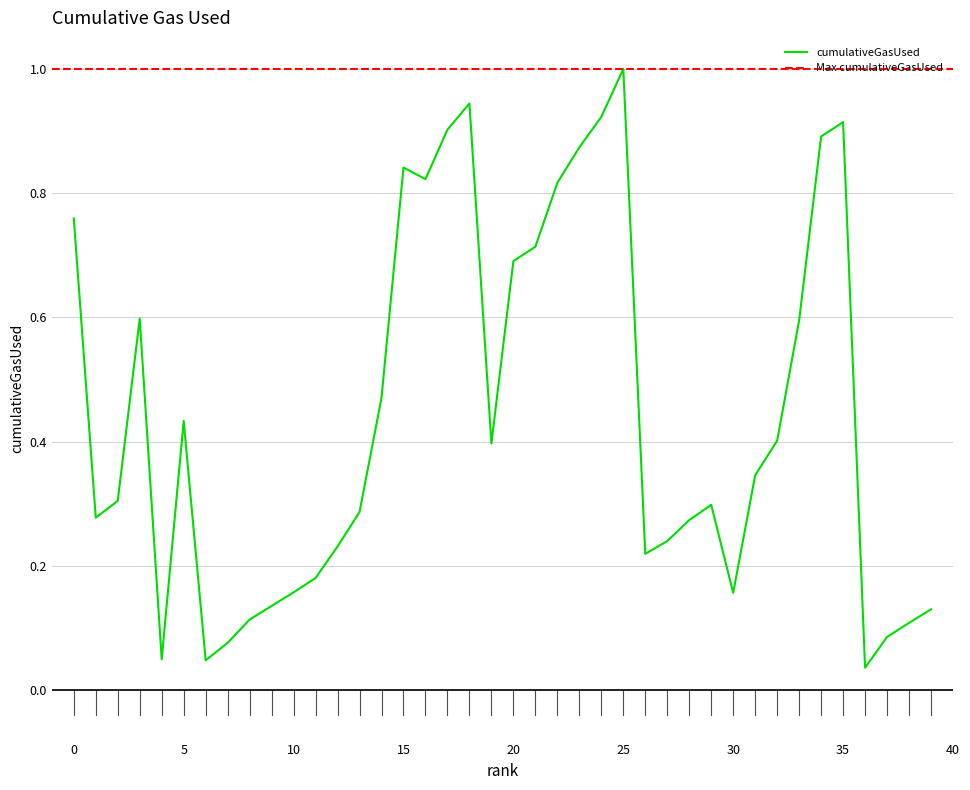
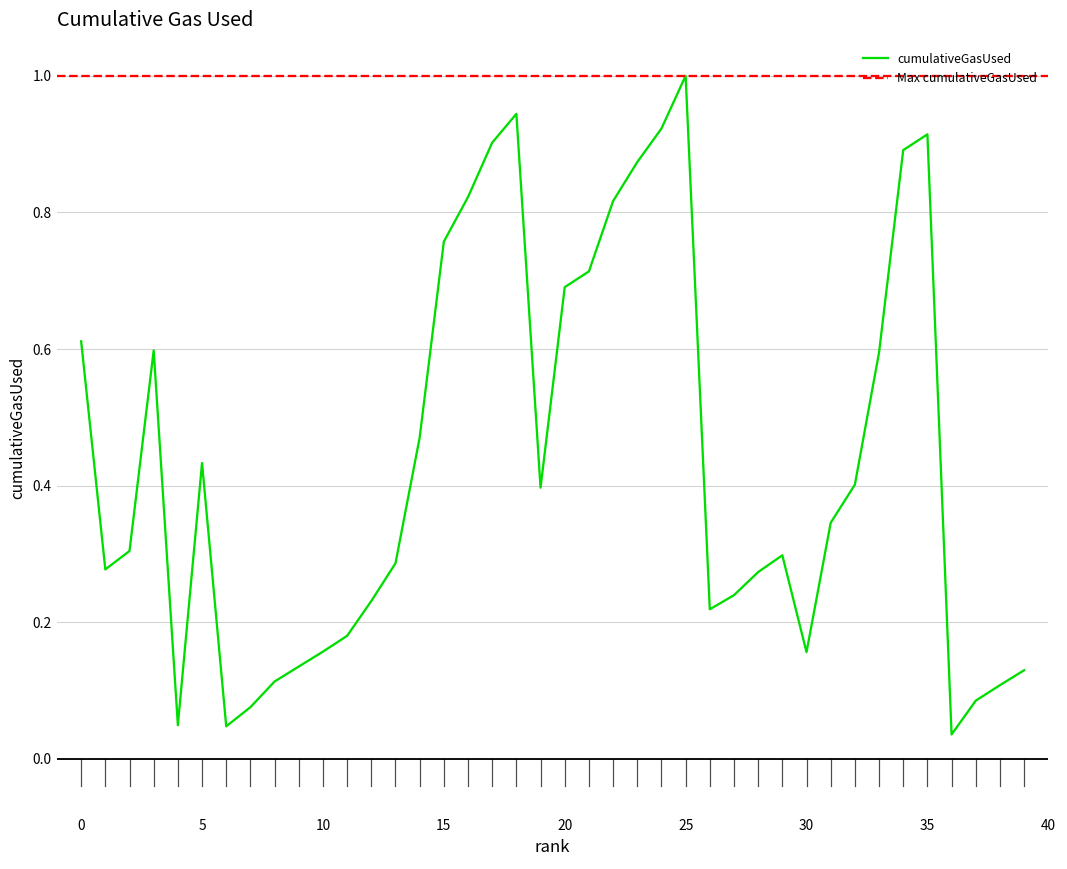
  {
    "cumulativeGasUsed": {
-     "0": 0.76,
+     "0": 0.61,
      "5": 0.43,
      "10": 0.16,
-     "15": 0.84,
+     "15": 0.76,
      "20": 0.69,
      "25": 1.00,
      "30": 0.16,
      "35": 0.91
    }
  }
